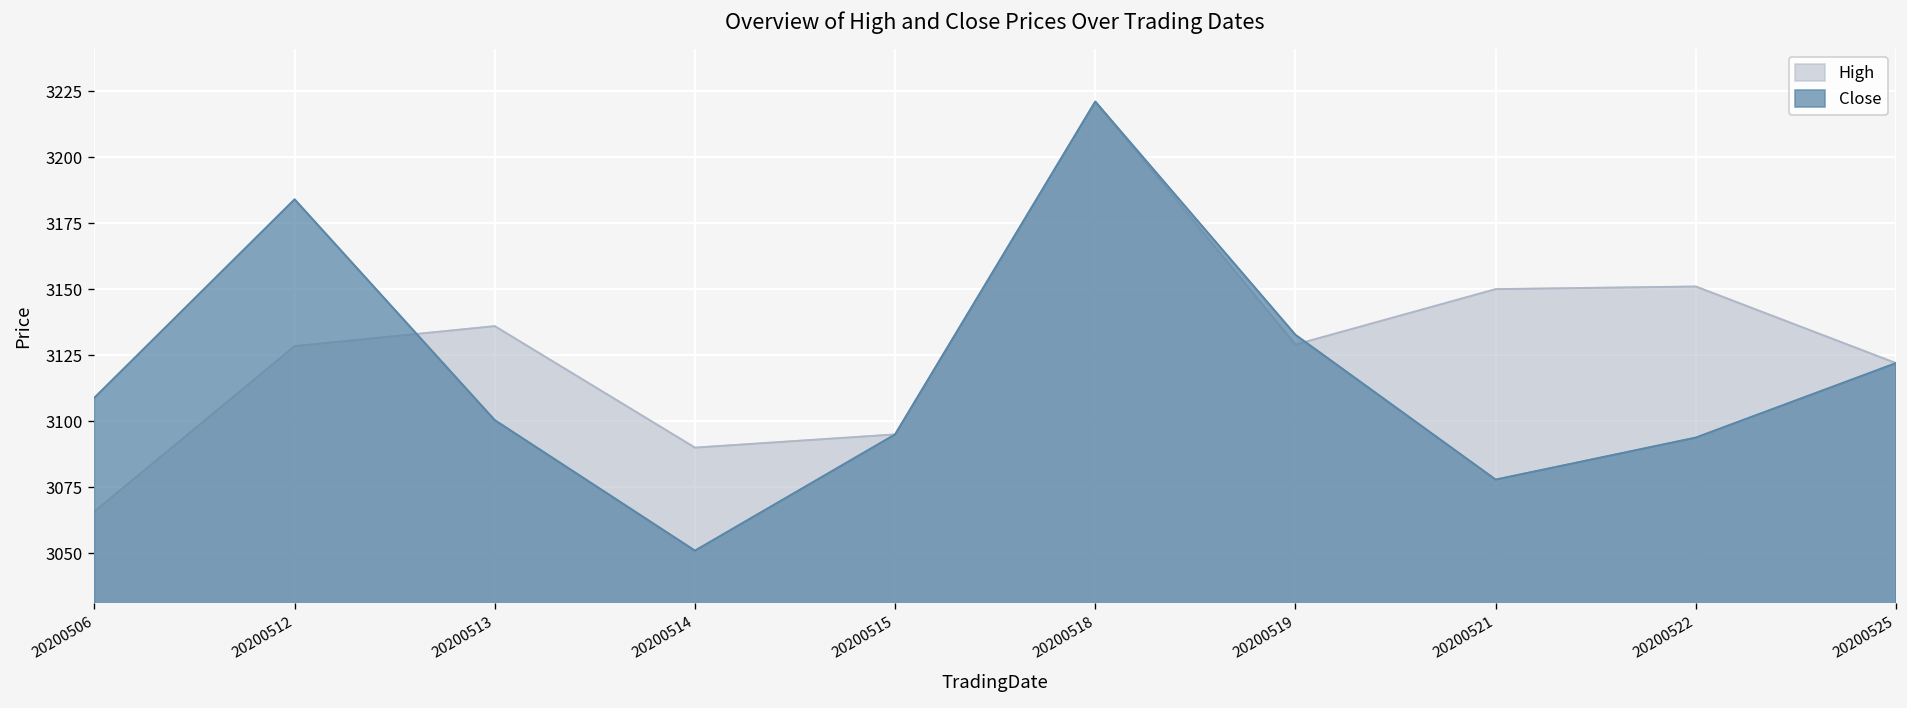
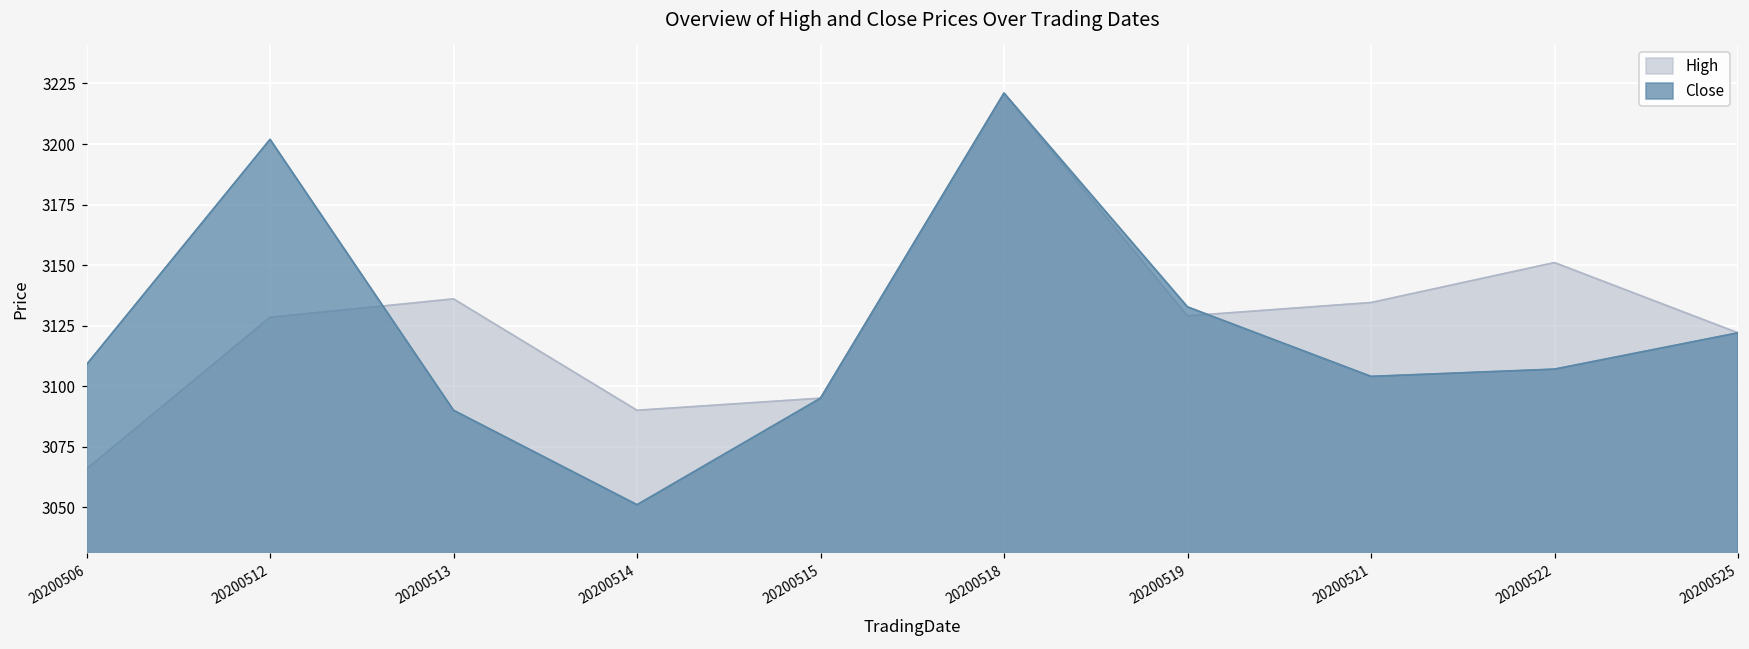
  {
    "High": {
      "20200506": 3066,
      "20200512": 3128,
      "20200513": 3136,
      "20200514": 3090,
      "20200519": 3129,
-     "20200521": 3150,
+     "20200521": 3135,
      "20200522": 3151
    },
    "Close": {
      "20200506": 3109,
-     "20200512": 3184,
-     "20200513": 3100,
+     "20200512": 3202,
+     "20200513": 3090,
      "20200514": 3051,
      "20200519": 3133,
-     "20200521": 3078,
-     "20200522": 3094
+     "20200521": 3104,
+     "20200522": 3107
    }
  }
